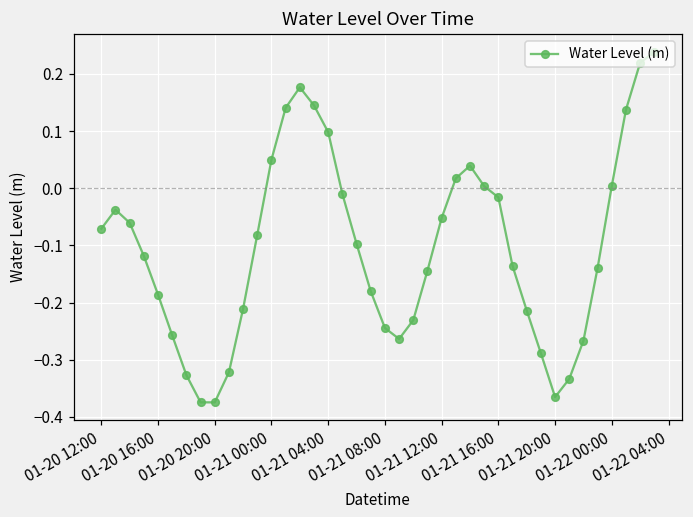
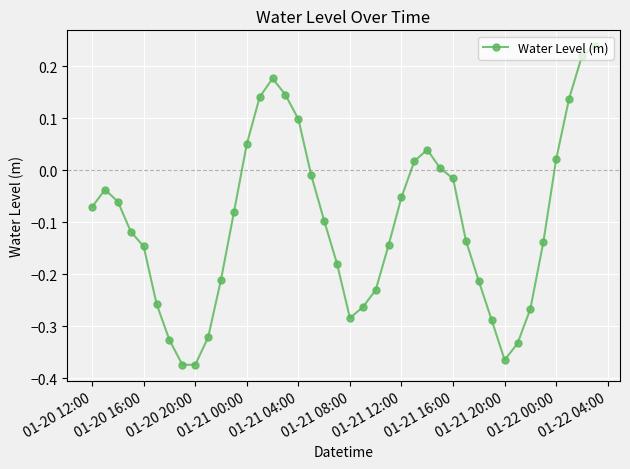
  {
    "01-20 12:00": -0.07,
-   "01-20 16:00": -0.19,
+   "01-20 16:00": -0.15,
    "01-20 20:00": -0.37,
    "01-21 00:00": 0.05,
    "01-21 04:00": 0.10,
-   "01-21 08:00": -0.24,
+   "01-21 08:00": -0.28,
    "01-21 12:00": -0.05,
    "01-21 16:00": -0.02,
    "01-21 20:00": -0.37,
-   "01-22 00:00": 0.00
+   "01-22 00:00": 0.02
  }
